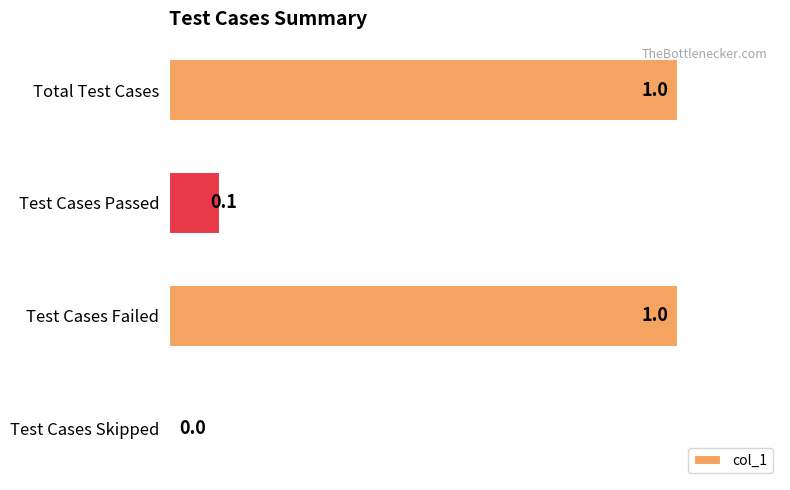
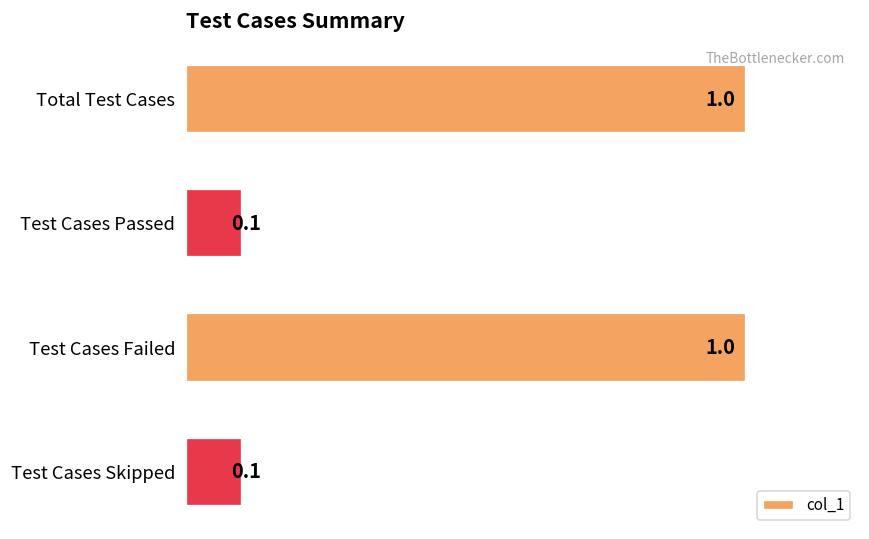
  {
    "Total Test Cases": 1.0,
    "Test Cases Passed": 0.1,
    "Test Cases Failed": 1.0,
-   "Test Cases Skipped": 0.0
+   "Test Cases Skipped": 0.1
  }
